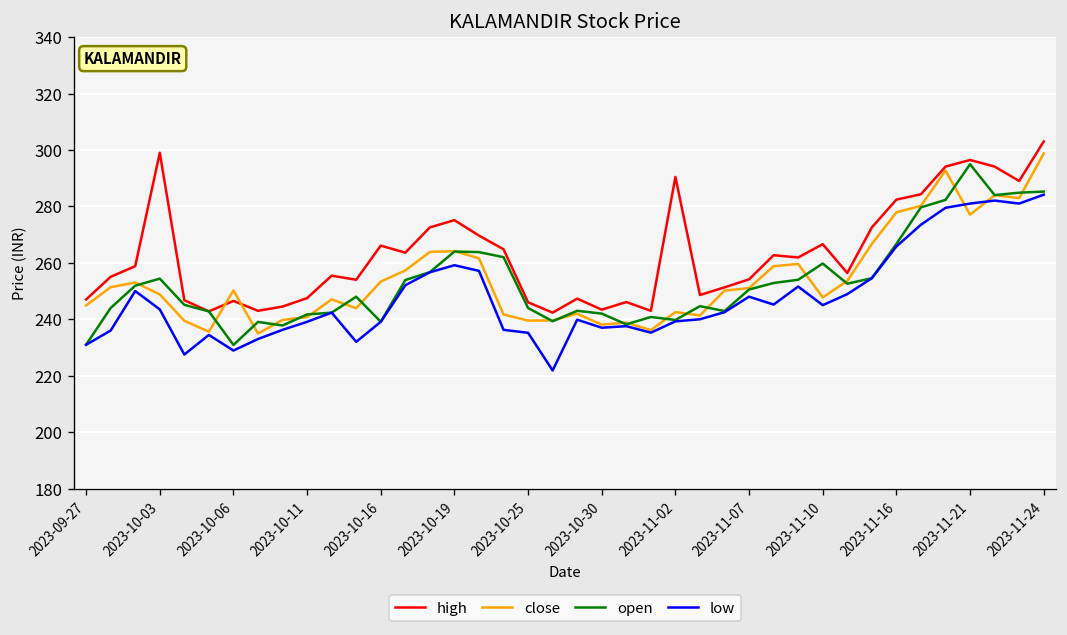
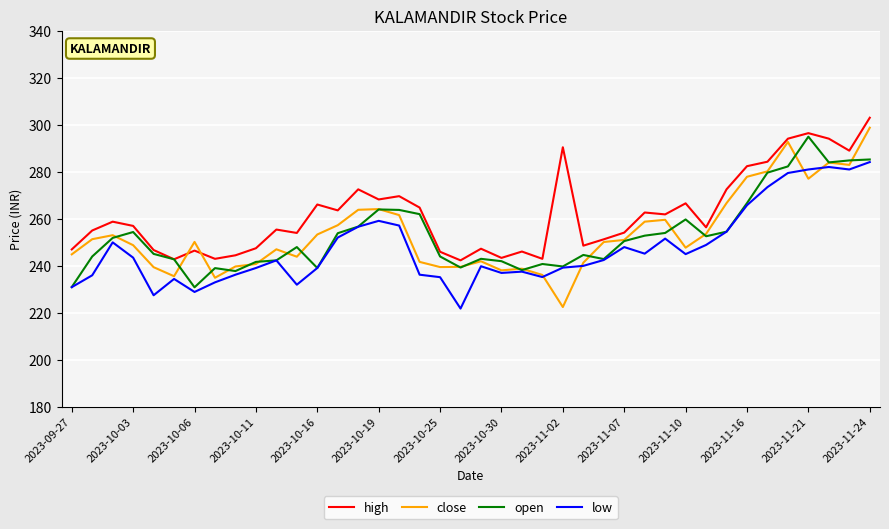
  {
    "high": {
      "2023-09-27": 247,
-     "2023-10-03": 299,
+     "2023-10-03": 257,
      "2023-10-06": 247,
      "2023-10-11": 248,
      "2023-10-16": 266,
-     "2023-10-19": 275,
+     "2023-10-19": 268,
      "2023-10-25": 246,
      "2023-10-30": 243,
      "2023-11-02": 290,
      "2023-11-07": 254,
      "2023-11-10": 267,
      "2023-11-16": 282,
      "2023-11-21": 296,
      "2023-11-24": 303
    },
    "close": {
      "2023-09-27": 245,
      "2023-10-03": 249,
      "2023-10-06": 250,
      "2023-10-16": 253,
      "2023-10-25": 240,
-     "2023-11-02": 243,
+     "2023-11-02": 223,
      "2023-11-10": 248,
      "2023-11-16": 278,
      "2023-11-21": 277,
      "2023-11-24": 299
    },
    "open": {
      "2023-10-03": 254,
      "2023-10-06": 231,
      "2023-10-25": 244,
      "2023-10-30": 242,
      "2023-11-10": 260,
      "2023-11-21": 295,
      "2023-11-24": 285
    },
    "low": {
      "2023-10-03": 244,
      "2023-10-06": 229,
      "2023-10-11": 239,
      "2023-10-19": 259,
      "2023-10-25": 235,
      "2023-11-07": 248,
      "2023-11-10": 245,
      "2023-11-21": 281,
      "2023-11-24": 284
    }
  }
